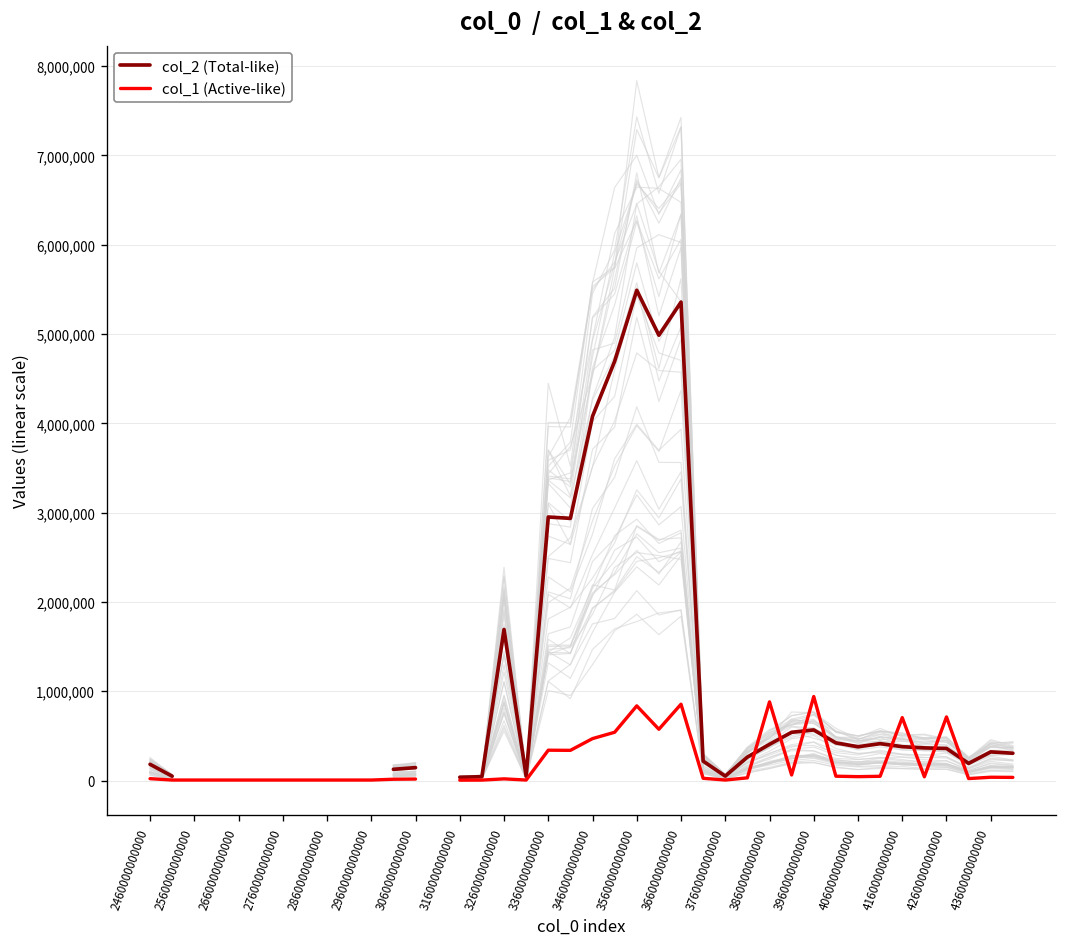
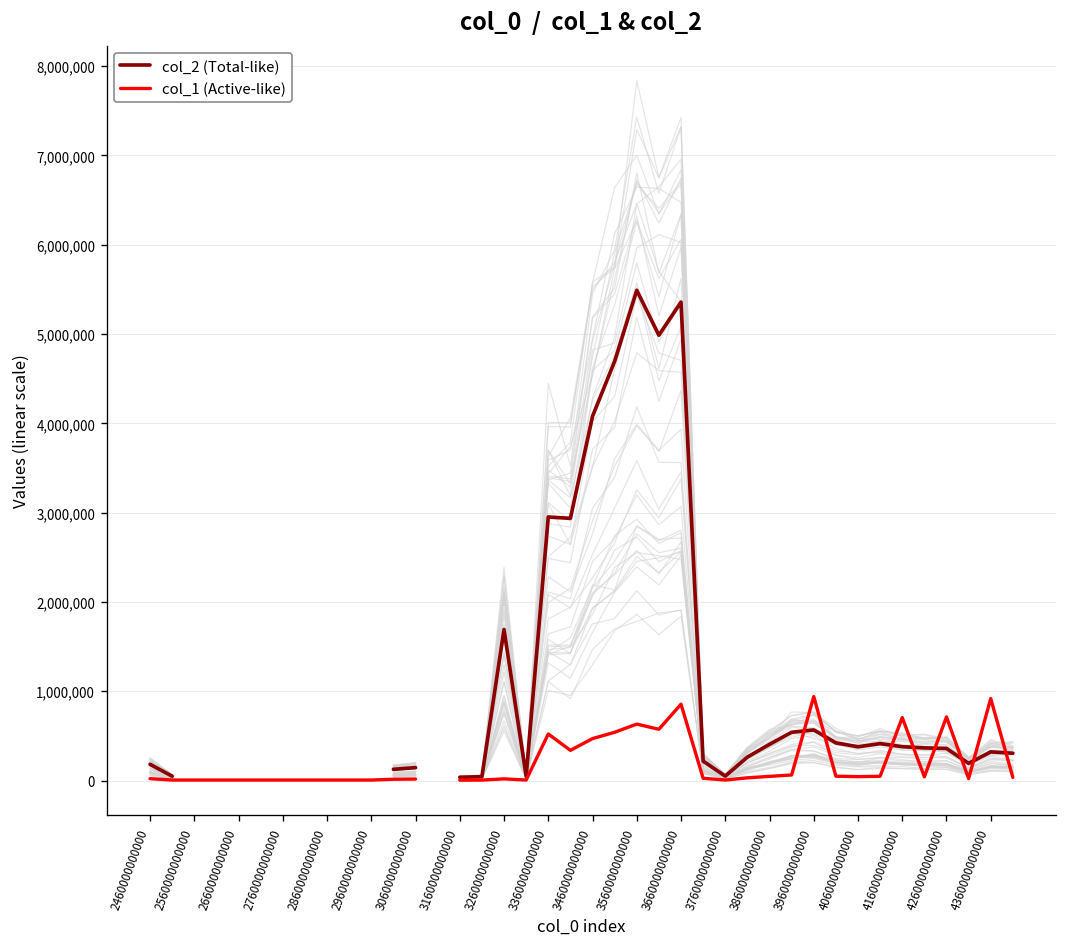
  {
    "col_2 (Total-like)": {
      "3260000000000": "1,700,000",
      "3360000000000": "3,000,000",
      "3460000000000": "4,100,000"
    },
    "col_1 (Active-like)": {
      "2560000000000": "0",
      "2660000000000": "0",
      "2760000000000": "0",
      "2860000000000": "0",
      "2960000000000": "0",
      "3260000000000": "0",
-     "3360000000000": "300,000",
+     "3360000000000": "500,000",
      "3460000000000": "500,000",
-     "3560000000000": "800,000",
+     "3560000000000": "600,000",
      "3660000000000": "900,000",
-     "3860000000000": "900,000",
+     "3860000000000": "0",
      "3960000000000": "900,000",
      "4060000000000": "0",
      "4160000000000": "700,000",
      "4260000000000": "700,000",
-     "4360000000000": "0"
+     "4360000000000": "900,000"
    }
  }
